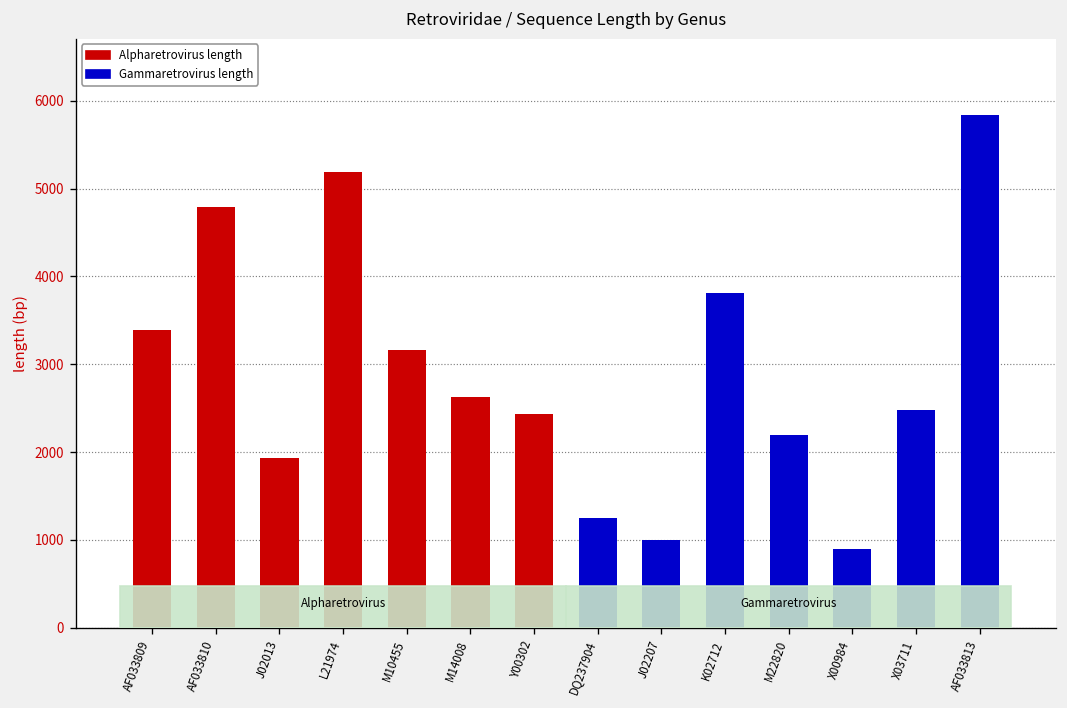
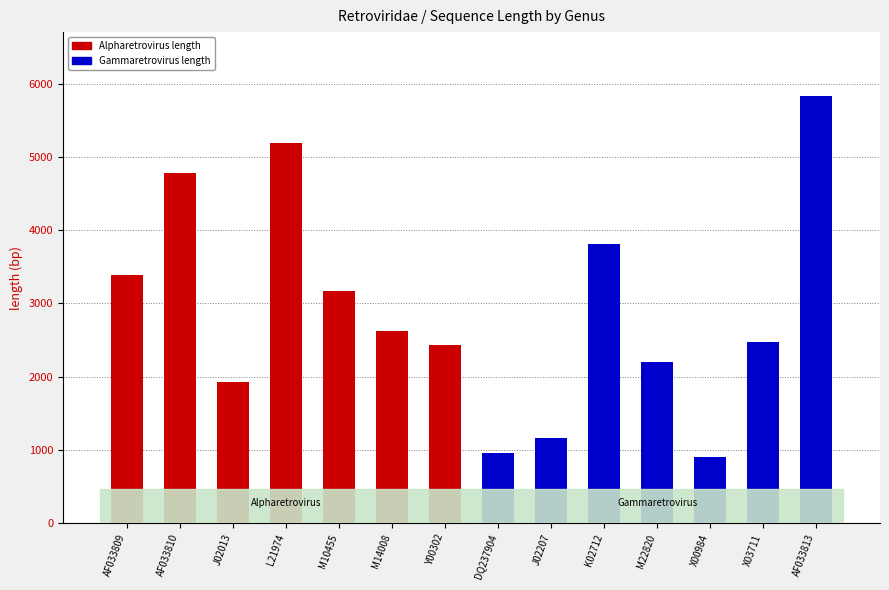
  {
    "AF033809": 3400,
    "AF033810": 4800,
    "J02013": 1900,
    "L21974": 5200,
    "M10455": 3200,
    "M14008": 2600,
    "Y00302": 2400,
-   "DQ237904": 1200,
-   "J02207": 1000,
+   "DQ237904": 1000,
+   "J02207": 1200,
    "K02712": 3800,
    "M22820": 2200,
    "X00984": 900,
    "X03711": 2500,
    "AF033813": 5800
  }
